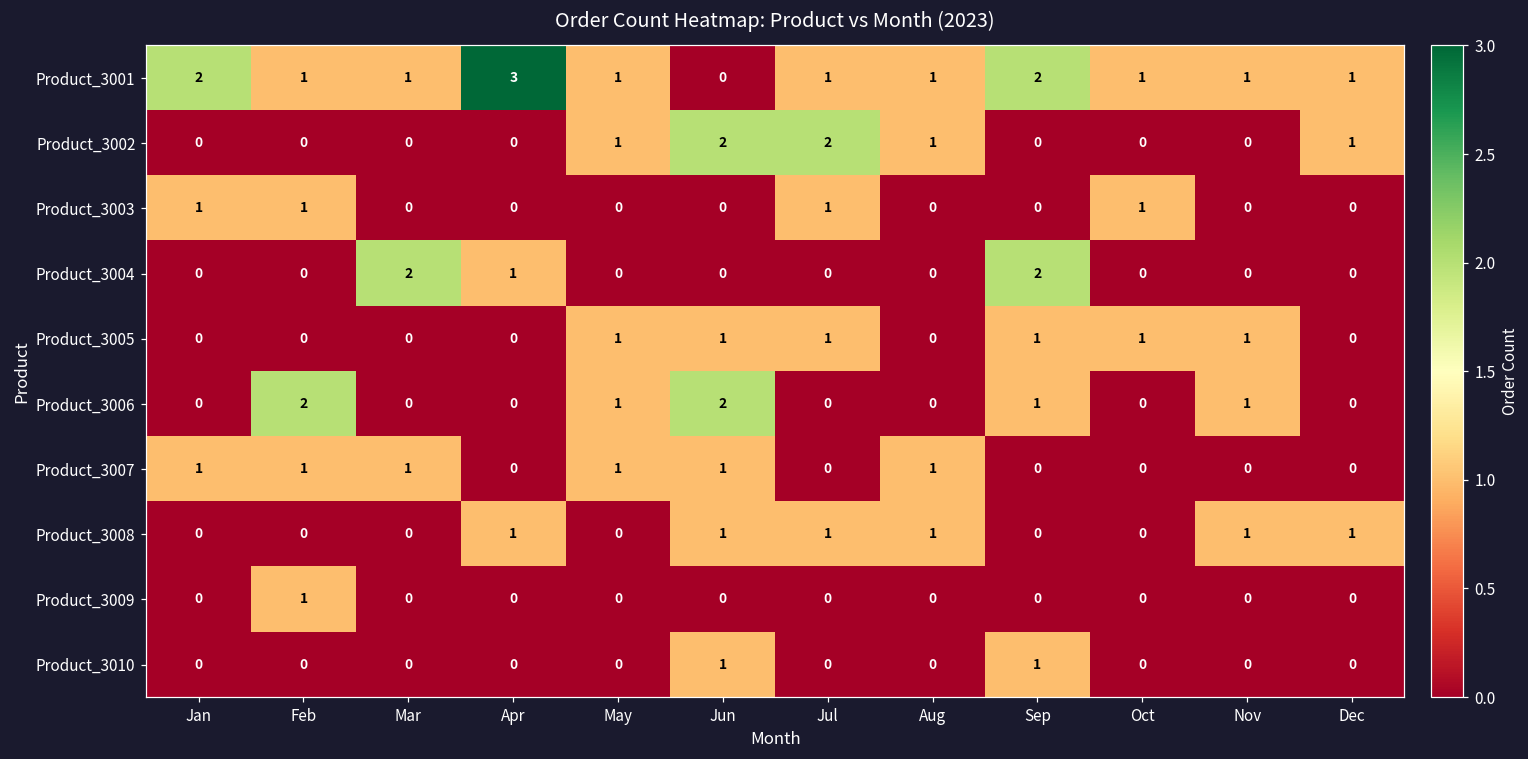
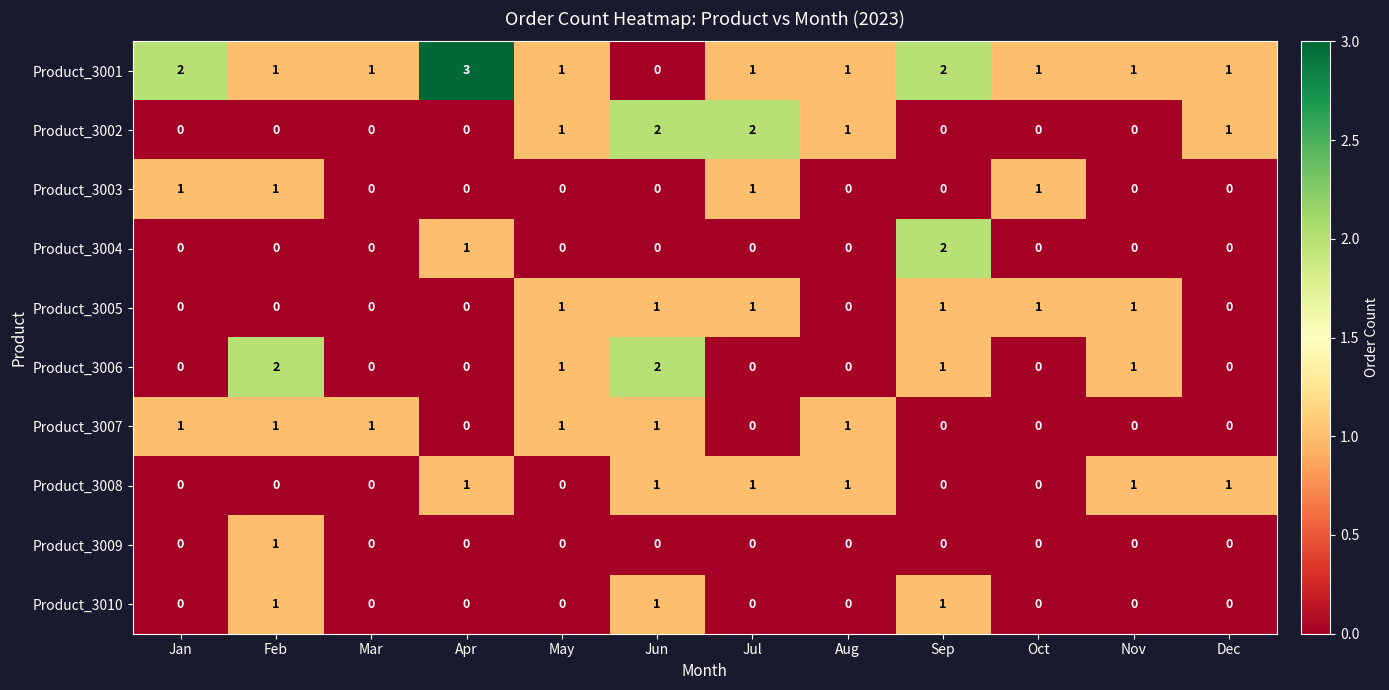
  {
    "Product_3001": {
      "Jan": 2,
      "Feb": 1,
      "Mar": 1,
      "Apr": 3,
      "May": 1,
      "Jun": 0,
      "Jul": 1,
      "Aug": 1,
      "Sep": 2,
      "Oct": 1,
      "Nov": 1,
      "Dec": 1
    },
    "Product_3002": {
      "Jan": 0,
      "Feb": 0,
      "Mar": 0,
      "Apr": 0,
      "May": 1,
      "Jun": 2,
      "Jul": 2,
      "Aug": 1,
      "Sep": 0,
      "Oct": 0,
      "Nov": 0,
      "Dec": 1
    },
    "Product_3003": {
      "Jan": 1,
      "Feb": 1,
      "Mar": 0,
      "Apr": 0,
      "May": 0,
      "Jun": 0,
      "Jul": 1,
      "Aug": 0,
      "Sep": 0,
      "Oct": 1,
      "Nov": 0,
      "Dec": 0
    },
    "Product_3004": {
      "Jan": 0,
      "Feb": 0,
-     "Mar": 2,
+     "Mar": 0,
      "Apr": 1,
      "May": 0,
      "Jun": 0,
      "Jul": 0,
      "Aug": 0,
      "Sep": 2,
      "Oct": 0,
      "Nov": 0,
      "Dec": 0
    },
    "Product_3005": {
      "Jan": 0,
      "Feb": 0,
      "Mar": 0,
      "Apr": 0,
      "May": 1,
      "Jun": 1,
      "Jul": 1,
      "Aug": 0,
      "Sep": 1,
      "Oct": 1,
      "Nov": 1,
      "Dec": 0
    },
    "Product_3006": {
      "Jan": 0,
      "Feb": 2,
      "Mar": 0,
      "Apr": 0,
      "May": 1,
      "Jun": 2,
      "Jul": 0,
      "Aug": 0,
      "Sep": 1,
      "Oct": 0,
      "Nov": 1,
      "Dec": 0
    },
    "Product_3007": {
      "Jan": 1,
      "Feb": 1,
      "Mar": 1,
      "Apr": 0,
      "May": 1,
      "Jun": 1,
      "Jul": 0,
      "Aug": 1,
      "Sep": 0,
      "Oct": 0,
      "Nov": 0,
      "Dec": 0
    },
    "Product_3008": {
      "Jan": 0,
      "Feb": 0,
      "Mar": 0,
      "Apr": 1,
      "May": 0,
      "Jun": 1,
      "Jul": 1,
      "Aug": 1,
      "Sep": 0,
      "Oct": 0,
      "Nov": 1,
      "Dec": 1
    },
    "Product_3009": {
      "Jan": 0,
      "Feb": 1,
      "Mar": 0,
      "Apr": 0,
      "May": 0,
      "Jun": 0,
      "Jul": 0,
      "Aug": 0,
      "Sep": 0,
      "Oct": 0,
      "Nov": 0,
      "Dec": 0
    },
    "Product_3010": {
      "Jan": 0,
-     "Feb": 0,
+     "Feb": 1,
      "Mar": 0,
      "Apr": 0,
      "May": 0,
      "Jun": 1,
      "Jul": 0,
      "Aug": 0,
      "Sep": 1,
      "Oct": 0,
      "Nov": 0,
      "Dec": 0
    }
  }
